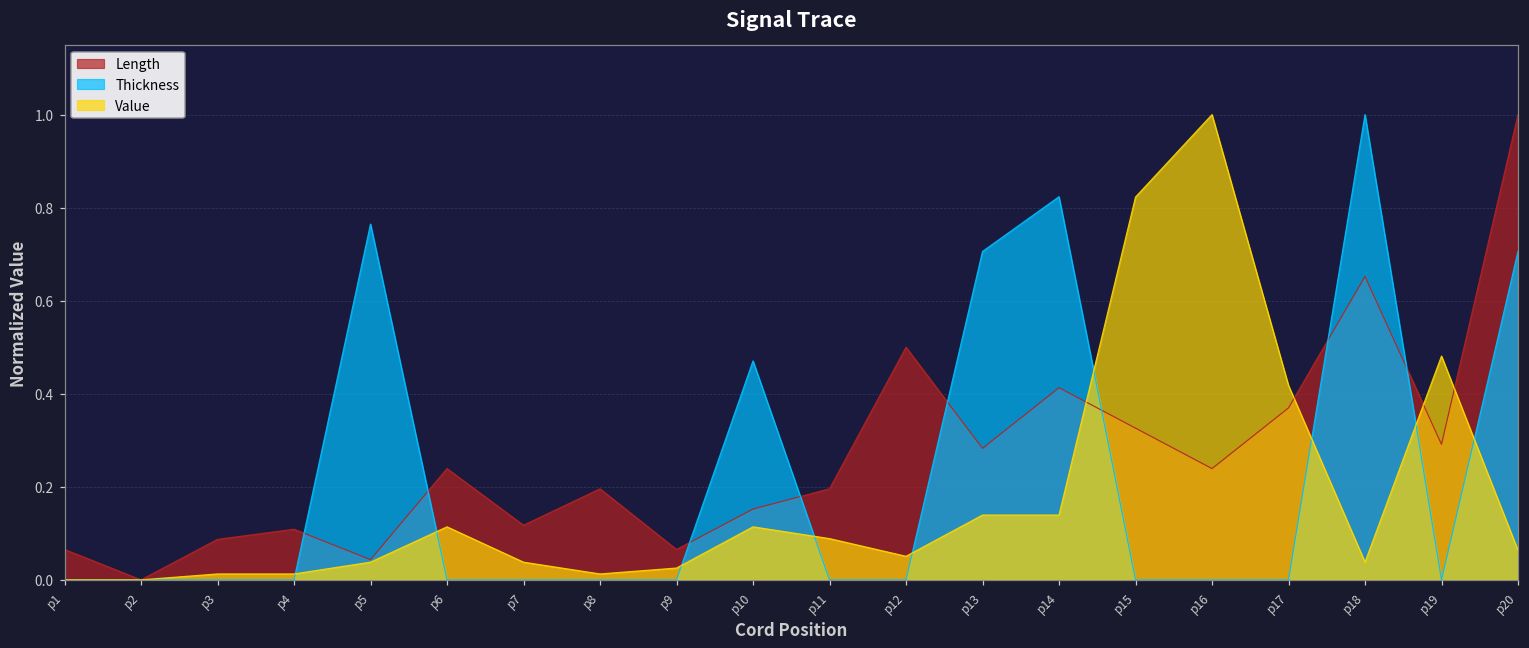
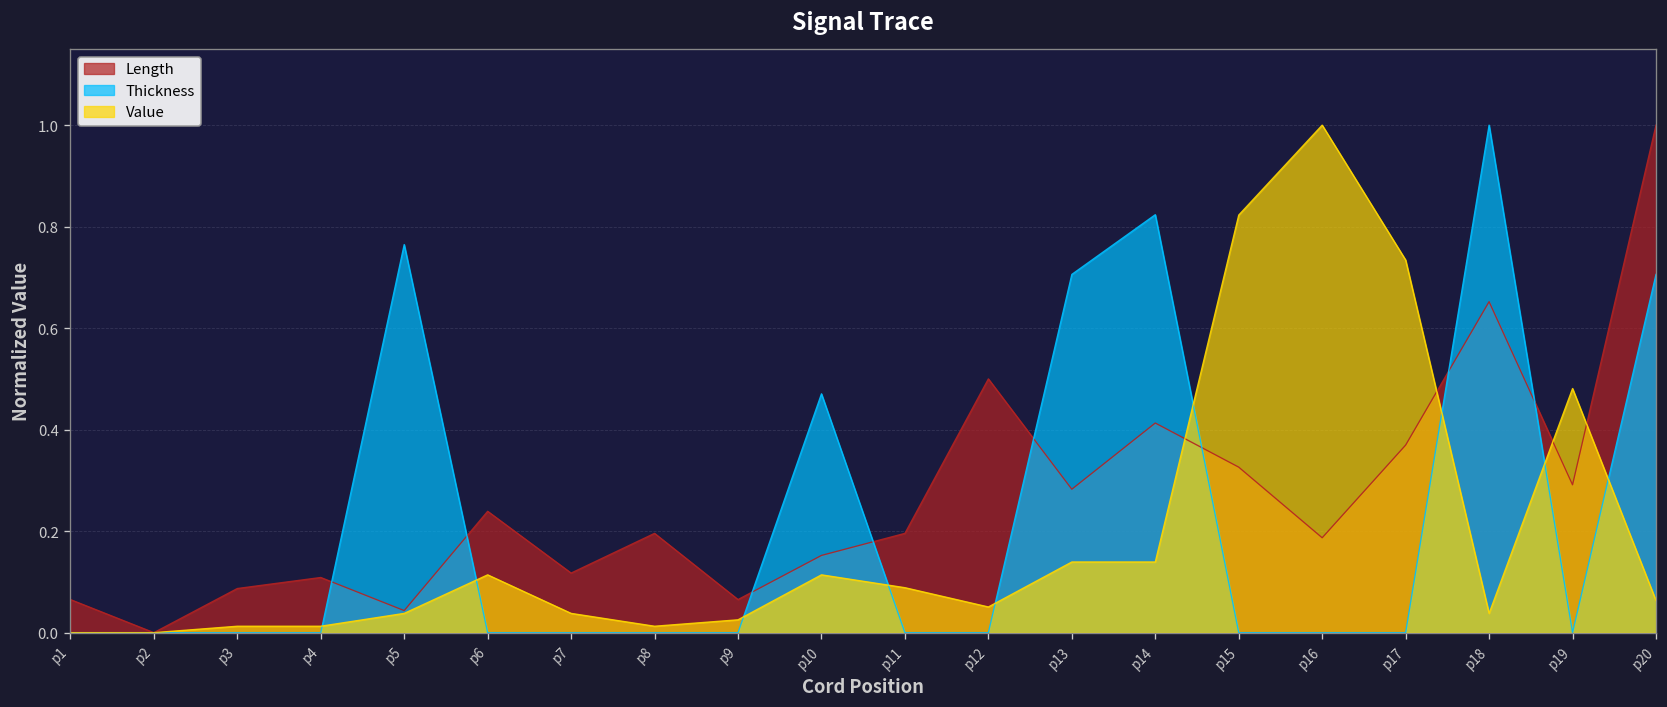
  {
    "Length": {
      "p1": 0.07,
      "p3": 0.09,
      "p4": 0.11,
      "p6": 0.24,
      "p7": 0.12,
      "p8": 0.20,
      "p9": 0.07,
      "p10": 0.15,
      "p11": 0.20,
      "p12": 0.50,
      "p13": 0.28,
      "p14": 0.41,
      "p15": 0.33,
-     "p16": 0.24,
+     "p16": 0.19,
      "p17": 0.37,
      "p18": 0.65,
      "p19": 0.29,
      "p20": 1.00
    },
    "Thickness": {
      "p3": 0.00,
      "p4": 0.00,
      "p5": 0.76,
      "p6": 0.00,
      "p7": 0.00,
      "p8": 0.00,
      "p9": 0.00,
      "p10": 0.47,
      "p11": 0.00,
      "p12": 0.00,
      "p13": 0.71,
      "p14": 0.82,
      "p15": 0.00,
      "p16": 0.00,
      "p17": 0.00,
      "p18": 1.00,
      "p19": 0.00,
      "p20": 0.71
    },
    "Value": {
      "p3": 0.01,
      "p4": 0.01,
      "p6": 0.11,
      "p7": 0.04,
      "p8": 0.01,
      "p9": 0.03,
      "p10": 0.11,
      "p11": 0.09,
      "p12": 0.05,
      "p13": 0.14,
      "p14": 0.14,
      "p15": 0.82,
      "p16": 1.00,
-     "p17": 0.42,
+     "p17": 0.73,
      "p18": 0.04,
      "p19": 0.48,
      "p20": 0.06
    }
  }
